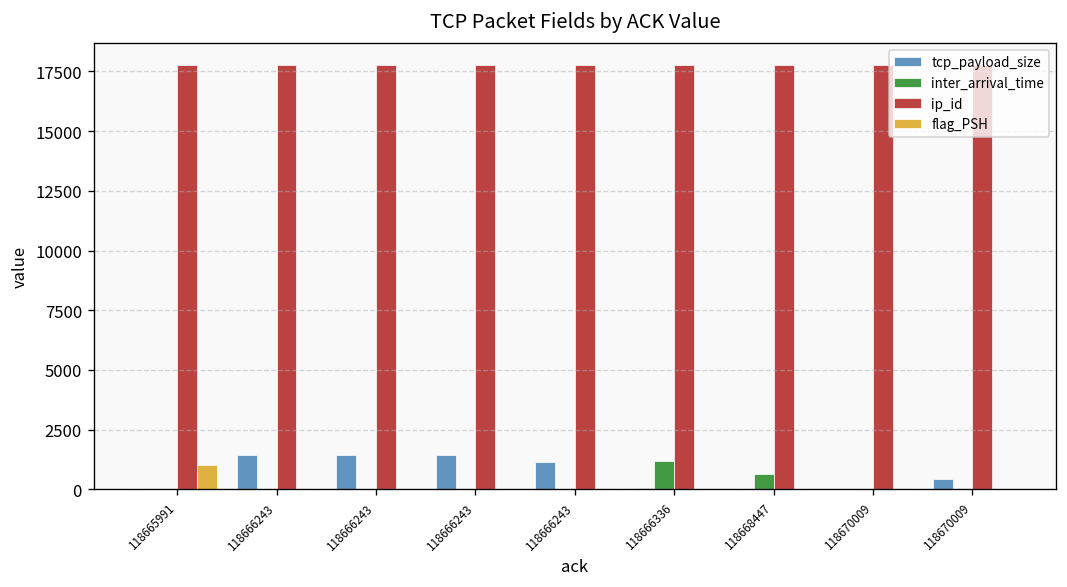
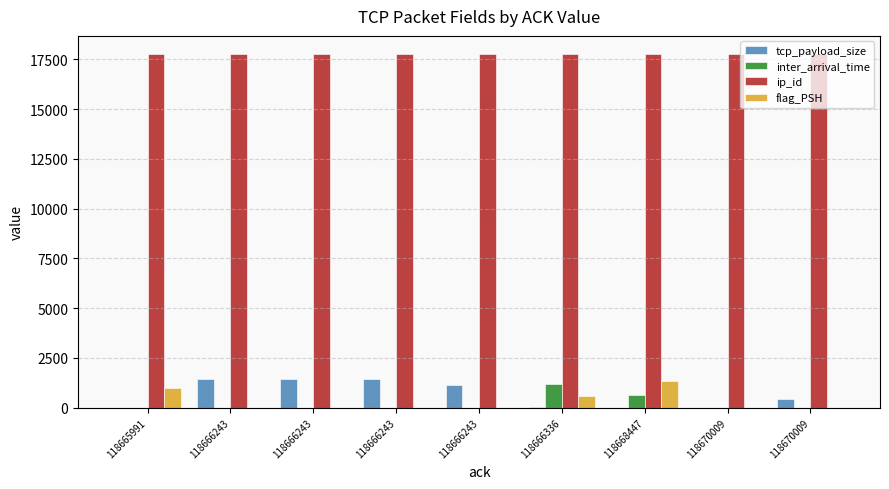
  {
    "tcp_payload_size": {
      "118665991": 0,
      "118668447": 0
    },
    "inter_arrival_time": {
      "118665991": 0,
      "118666336": 1200,
      "118668447": 700
    },
    "ip_id": {
      "118665991": 17800,
      "118666336": 17800,
      "118668447": 17800
    },
    "flag_PSH": {
      "118665991": 1000,
-     "118666336": 0,
-     "118668447": 0
+     "118666336": 600,
+     "118668447": 1300
    }
  }
